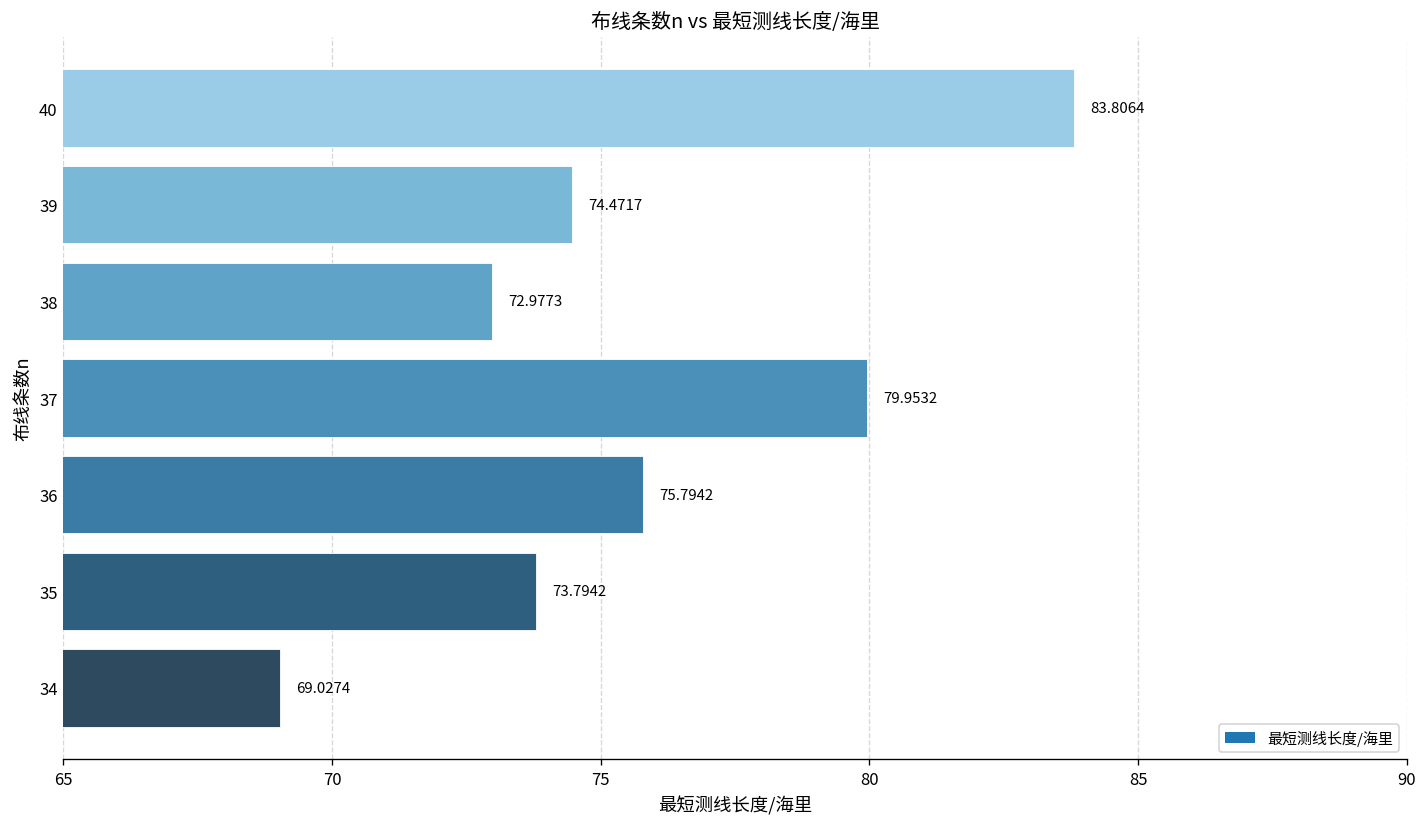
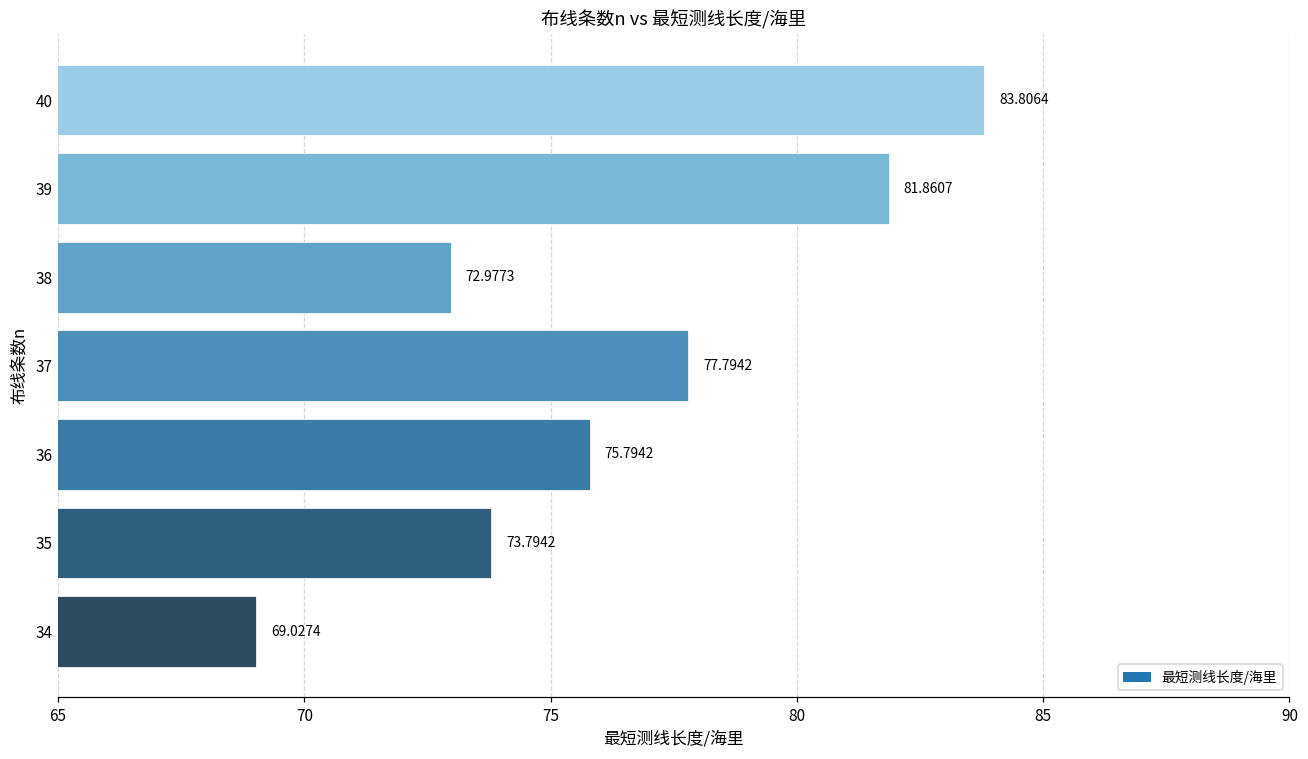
  {
    "40": 83.8064,
-   "39": 74.4717,
+   "39": 81.8607,
    "38": 72.9773,
-   "37": 79.9532,
+   "37": 77.7942,
    "36": 75.7942,
    "35": 73.7942,
    "34": 69.0274
  }
